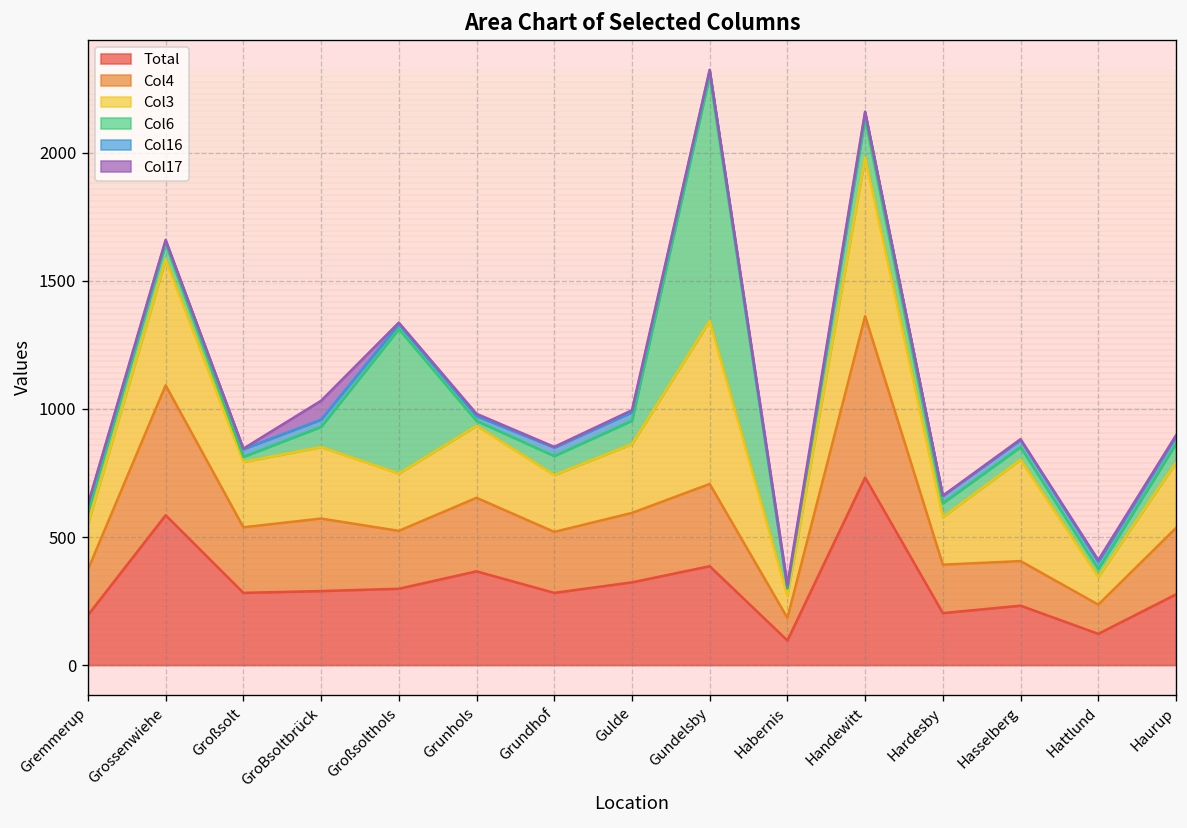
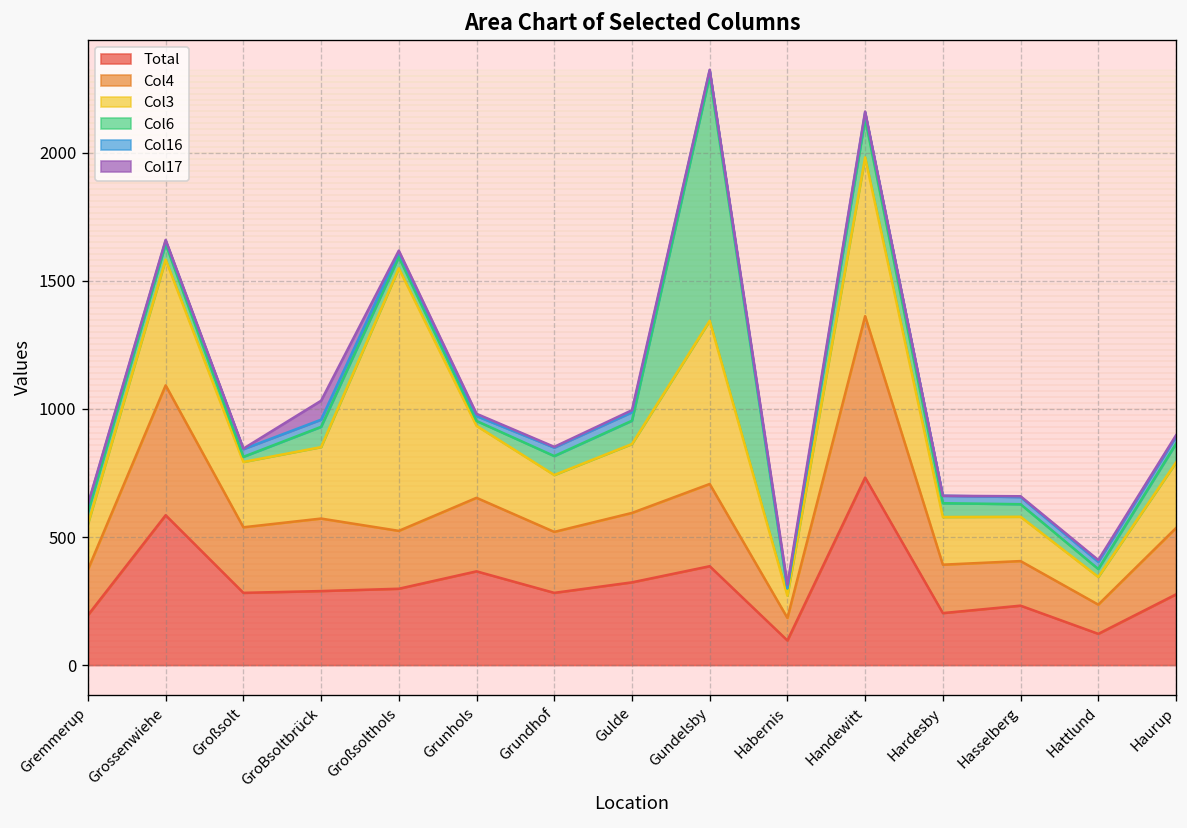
  {
    "Col3": {
      "Gremmerup": 180,
      "Grossenwiehe": 490,
      "Großsolt": 260,
      "GroBsoltbrück": 280,
-     "Großsolthols": 220,
+     "Großsolthols": 1030,
      "Grunhols": 280,
      "Grundhof": 220,
      "Gulde": 270,
      "Gundelsby": 640,
      "Habernis": 90,
      "Handewitt": 620,
      "Hardesby": 190,
-     "Hasselberg": 400,
+     "Hasselberg": 170,
      "Hattlund": 110,
      "Haurup": 260
    },
    "Col6": {
      "Gremmerup": 50,
      "Grossenwiehe": 60,
      "Großsolt": 20,
      "GroBsoltbrück": 80,
-     "Großsolthols": 560,
+     "Großsolthols": 40,
      "Grunhols": 20,
      "Grundhof": 70,
      "Gulde": 90,
      "Gundelsby": 960,
      "Handewitt": 150,
      "Hardesby": 50,
      "Hasselberg": 50,
      "Hattlund": 30,
      "Haurup": 70
    },
    "Col16": {
      "GroBsoltbrück": 30
    },
    "Col17": {
      "GroBsoltbrück": 70,
      "Habernis": 10
    }
  }
